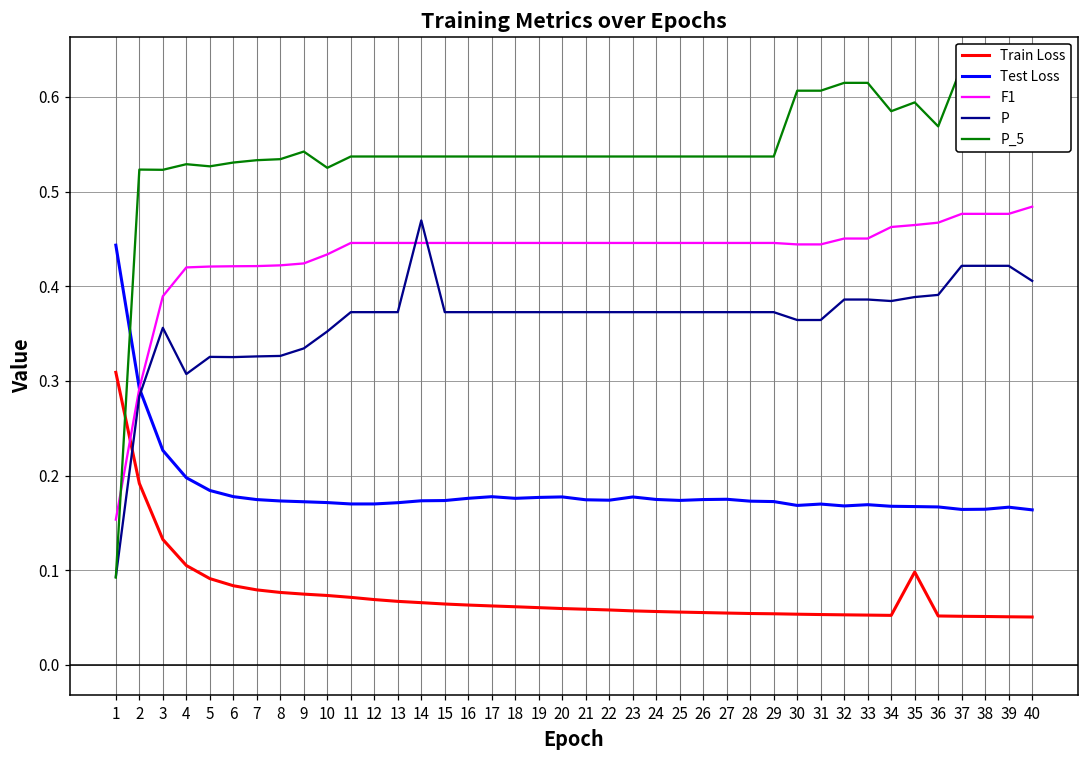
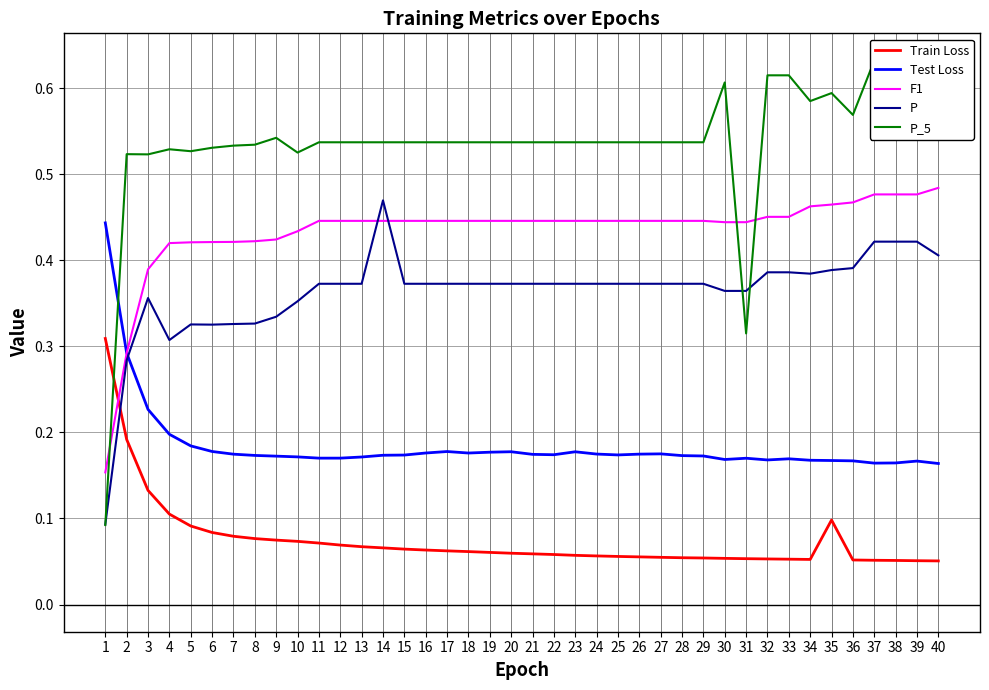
  {
    "Train Loss": {
      "1": 0.31,
      "2": 0.19,
      "3": 0.13,
      "4": 0.11,
      "5": 0.09,
      "6": 0.08,
      "7": 0.08,
      "8": 0.08,
      "9": 0.07,
      "10": 0.07,
      "11": 0.07,
      "12": 0.07,
      "13": 0.07,
      "14": 0.07,
      "15": 0.06,
      "16": 0.06,
      "17": 0.06,
      "18": 0.06,
      "19": 0.06,
      "20": 0.06,
      "21": 0.06,
      "22": 0.06,
      "23": 0.06,
      "24": 0.06,
      "25": 0.06,
      "26": 0.06,
      "27": 0.05,
      "28": 0.05,
      "29": 0.05,
      "30": 0.05,
      "31": 0.05,
      "32": 0.05,
      "33": 0.05,
      "34": 0.05,
      "35": 0.10,
      "36": 0.05,
      "37": 0.05,
      "38": 0.05,
      "39": 0.05,
      "40": 0.05
    },
    "Test Loss": {
      "1": 0.44,
      "3": 0.23,
      "4": 0.20,
      "5": 0.18,
      "6": 0.18,
      "7": 0.17,
      "8": 0.17,
      "9": 0.17,
      "10": 0.17,
      "11": 0.17,
      "12": 0.17,
      "13": 0.17,
      "14": 0.17,
      "15": 0.17,
      "16": 0.18,
      "17": 0.18,
      "18": 0.18,
      "19": 0.18,
      "20": 0.18,
      "21": 0.17,
      "22": 0.17,
      "23": 0.18,
      "24": 0.17,
      "25": 0.17,
      "26": 0.17,
      "27": 0.18,
      "28": 0.17,
      "29": 0.17,
      "30": 0.17,
      "31": 0.17,
      "32": 0.17,
      "33": 0.17,
      "34": 0.17,
      "35": 0.17,
      "36": 0.17,
      "37": 0.16,
      "38": 0.16,
      "39": 0.17,
      "40": 0.16
    },
    "F1": {
      "1": 0.15,
      "3": 0.39,
      "4": 0.42,
      "5": 0.42,
      "6": 0.42,
      "7": 0.42,
      "8": 0.42,
      "9": 0.42,
      "10": 0.43,
      "11": 0.45,
      "12": 0.45,
      "13": 0.45,
      "14": 0.45,
      "15": 0.45,
      "16": 0.45,
      "17": 0.45,
      "18": 0.45,
      "19": 0.45,
      "20": 0.45,
      "21": 0.45,
      "22": 0.45,
      "23": 0.45,
      "24": 0.45,
      "25": 0.45,
      "26": 0.45,
      "27": 0.45,
      "28": 0.45,
      "29": 0.45,
      "30": 0.44,
      "31": 0.44,
      "32": 0.45,
      "33": 0.45,
      "34": 0.46,
      "35": 0.46,
      "36": 0.47,
      "37": 0.48,
      "38": 0.48,
      "39": 0.48,
      "40": 0.48
    },
    "P": {
      "2": 0.28,
      "3": 0.36,
      "4": 0.31,
      "5": 0.33,
      "6": 0.33,
      "7": 0.33,
      "8": 0.33,
      "9": 0.33,
      "10": 0.35,
      "11": 0.37,
      "12": 0.37,
      "13": 0.37,
      "14": 0.47,
      "15": 0.37,
      "16": 0.37,
      "17": 0.37,
      "18": 0.37,
      "19": 0.37,
      "20": 0.37,
      "21": 0.37,
      "22": 0.37,
      "23": 0.37,
      "24": 0.37,
      "25": 0.37,
      "26": 0.37,
      "27": 0.37,
      "28": 0.37,
      "29": 0.37,
      "30": 0.36,
      "31": 0.36,
      "32": 0.39,
      "33": 0.39,
      "34": 0.38,
      "35": 0.39,
      "36": 0.39,
      "37": 0.42,
      "38": 0.42,
      "39": 0.42,
      "40": 0.41
    },
    "P_5": {
      "2": 0.52,
      "3": 0.52,
      "4": 0.53,
      "5": 0.53,
      "6": 0.53,
      "7": 0.53,
      "8": 0.53,
      "9": 0.54,
      "10": 0.53,
      "11": 0.54,
      "12": 0.54,
      "13": 0.54,
      "14": 0.54,
      "15": 0.54,
      "16": 0.54,
      "17": 0.54,
      "18": 0.54,
      "19": 0.54,
      "20": 0.54,
      "21": 0.54,
      "22": 0.54,
      "23": 0.54,
      "24": 0.54,
      "25": 0.54,
      "26": 0.54,
      "27": 0.54,
      "28": 0.54,
      "29": 0.54,
      "30": 0.61,
-     "31": 0.61,
+     "31": 0.31,
      "32": 0.61,
      "33": 0.61,
      "34": 0.58,
      "35": 0.59,
      "36": 0.57
    }
  }
